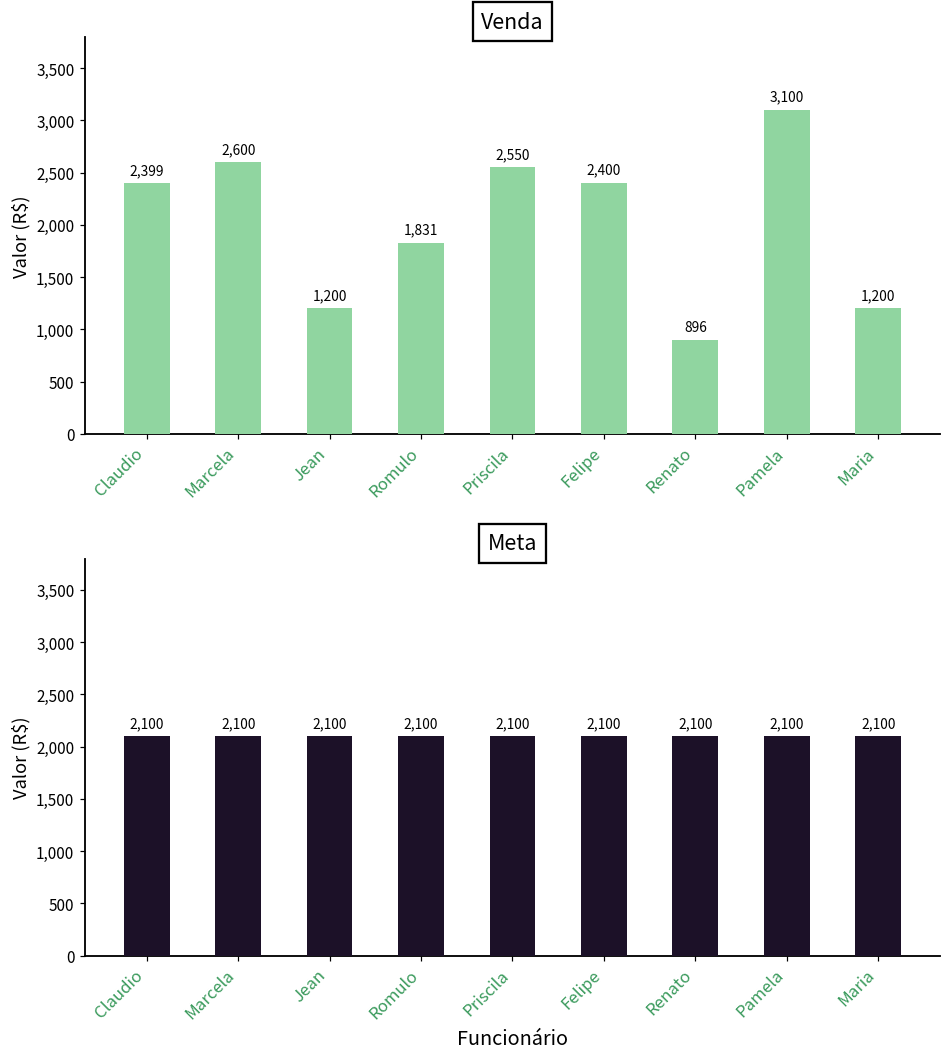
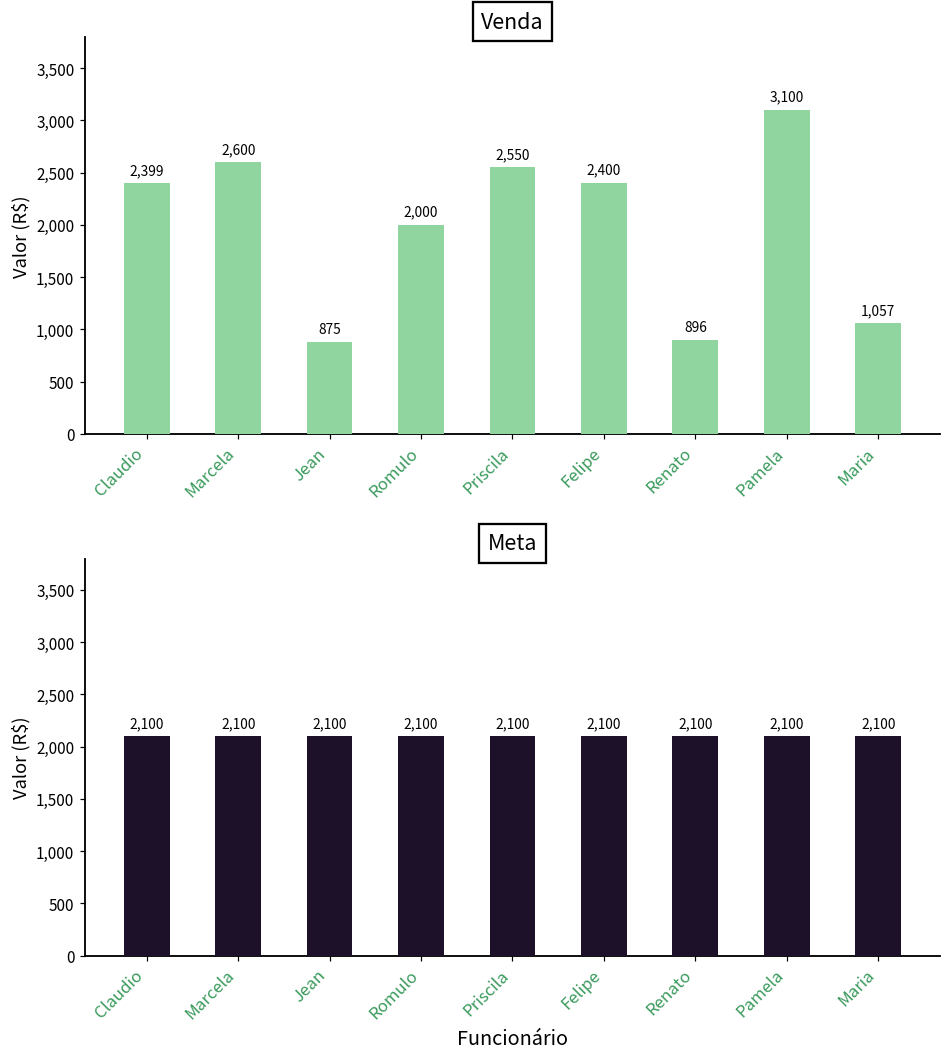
  {
    "Venda": {
      "Claudio": "2,399",
      "Marcela": "2,600",
-     "Jean": "1,200",
-     "Romulo": "1,831",
+     "Jean": "875",
+     "Romulo": "2,000",
      "Priscila": "2,550",
      "Felipe": "2,400",
      "Renato": "896",
      "Pamela": "3,100",
-     "Maria": "1,200"
+     "Maria": "1,057"
    },
    "Meta": {
      "Claudio": "2,100",
      "Marcela": "2,100",
      "Jean": "2,100",
      "Romulo": "2,100",
      "Priscila": "2,100",
      "Felipe": "2,100",
      "Renato": "2,100",
      "Pamela": "2,100",
      "Maria": "2,100"
    }
  }
